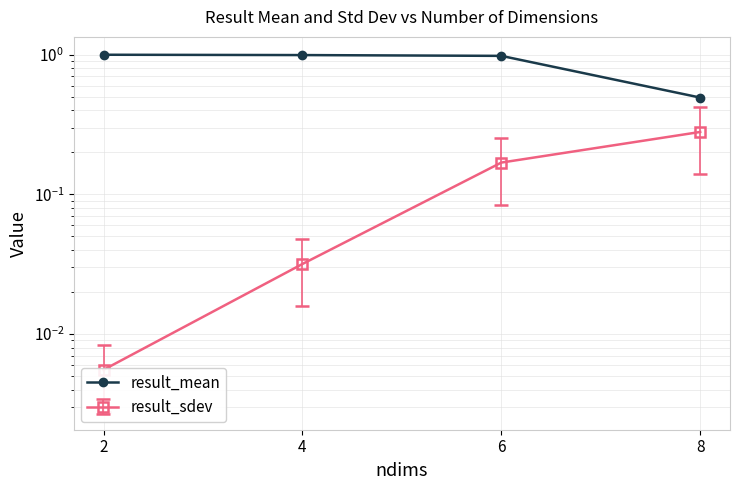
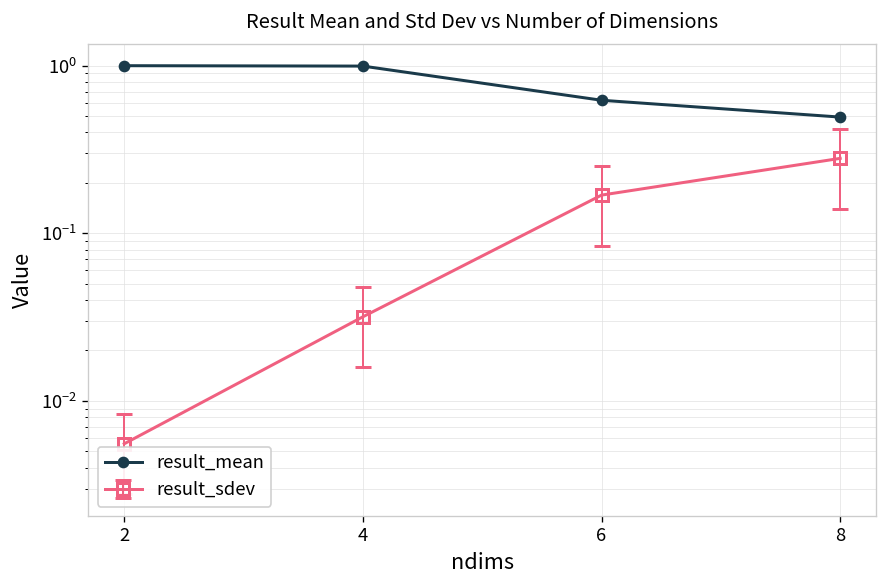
  {
    "result_mean": {
      "2": 1.0,
      "4": 1.0,
-     "6": 1.0,
+     "6": 0.6,
      "8": 0.5
    }
  }
